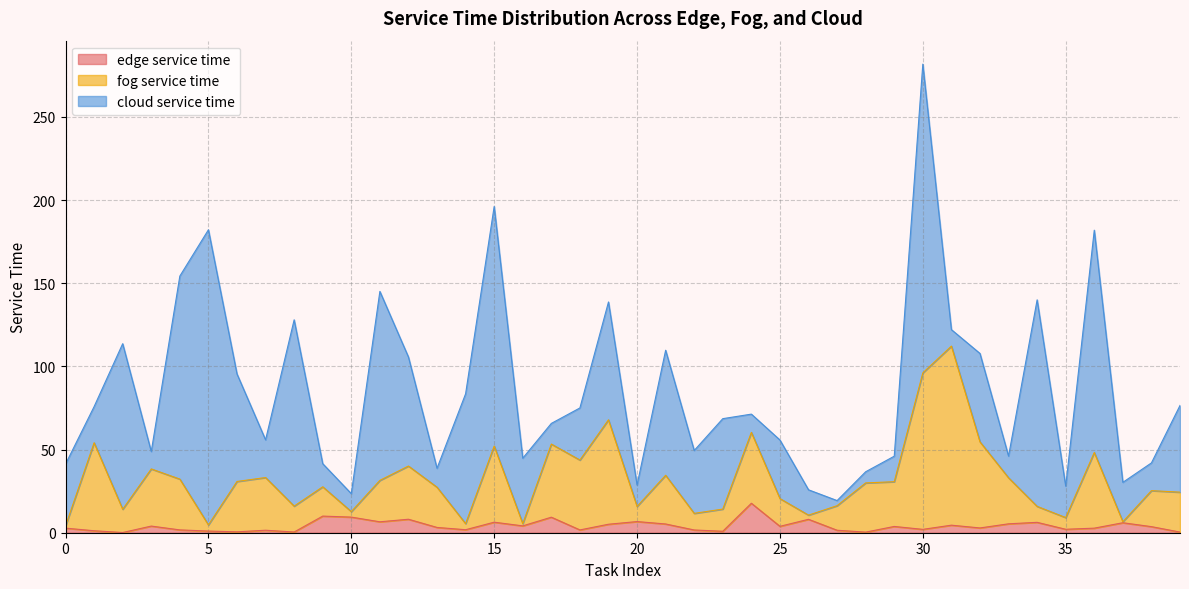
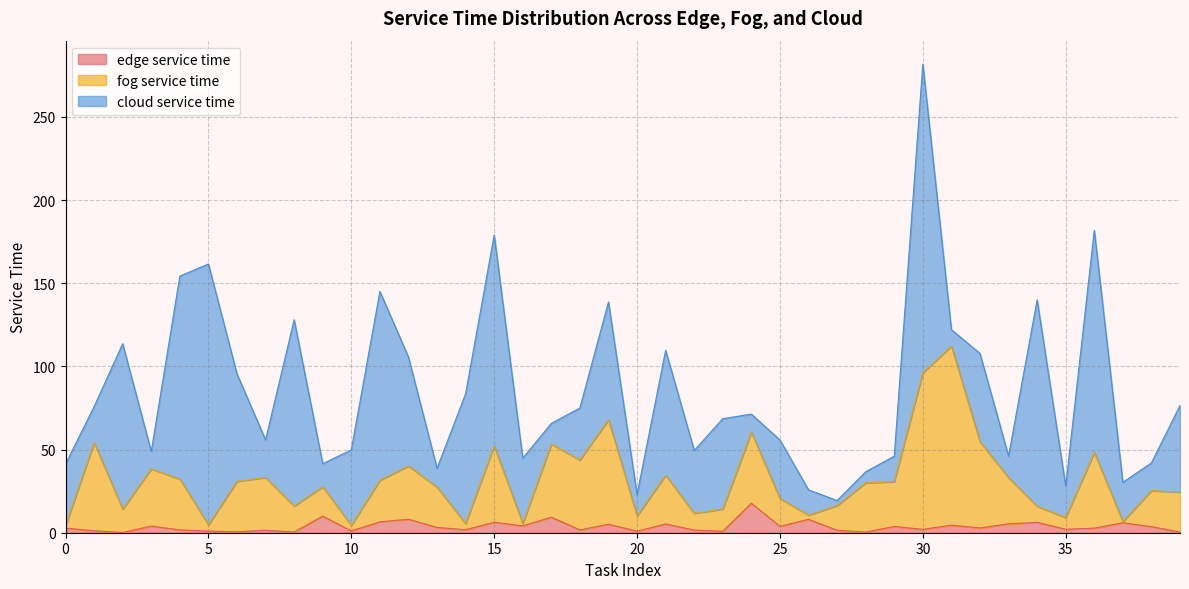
  {
    "edge service time": {
      "5": 1,
-     "10": 9,
+     "10": 1,
      "15": 6,
-     "20": 7,
+     "20": 1,
      "25": 4,
      "30": 2,
      "35": 2
    },
    "fog service time": {
      "5": 4,
      "10": 3,
      "15": 46,
      "20": 9,
      "25": 17,
      "30": 94,
      "35": 7
    },
    "cloud service time": {
      "0": 37,
-     "5": 177,
-     "10": 11,
-     "15": 144,
+     "5": 157,
+     "10": 45,
+     "15": 127,
      "20": 13,
      "25": 35,
      "30": 186,
      "35": 19
    }
  }
